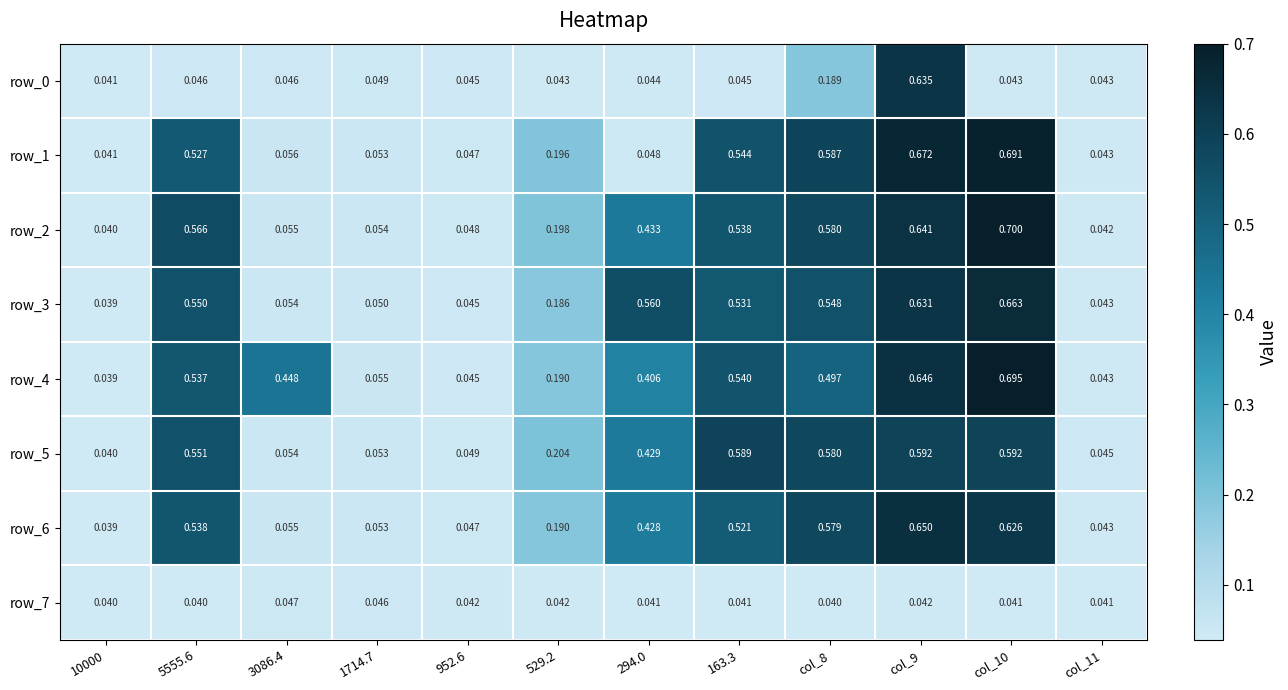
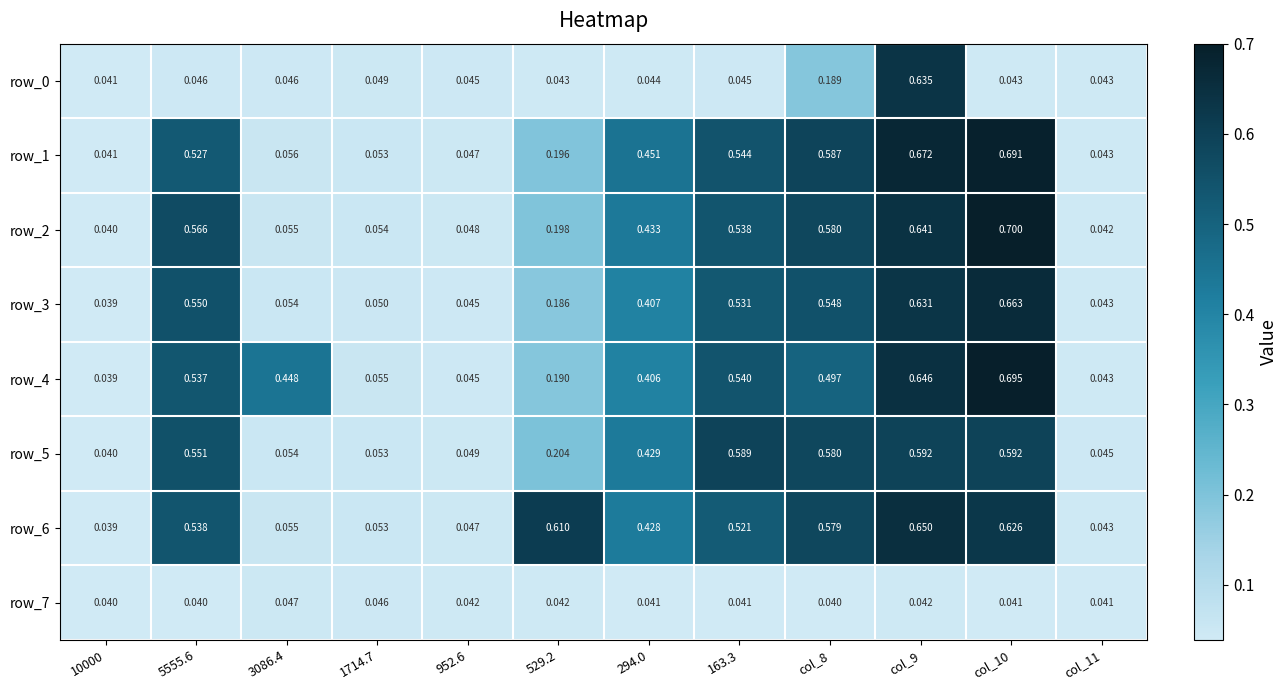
  {
    "row_0": {
      "10000": 0.041,
      "5555.6": 0.046,
      "3086.4": 0.046,
      "1714.7": 0.049,
      "952.6": 0.045,
      "529.2": 0.043,
      "294.0": 0.044,
      "163.3": 0.045,
      "col_8": 0.189,
      "col_9": 0.635,
      "col_10": 0.043,
      "col_11": 0.043
    },
    "row_1": {
      "10000": 0.041,
      "5555.6": 0.527,
      "3086.4": 0.056,
      "1714.7": 0.053,
      "952.6": 0.047,
      "529.2": 0.196,
-     "294.0": 0.048,
+     "294.0": 0.451,
      "163.3": 0.544,
      "col_8": 0.587,
      "col_9": 0.672,
      "col_10": 0.691,
      "col_11": 0.043
    },
    "row_2": {
      "10000": 0.040,
      "5555.6": 0.566,
      "3086.4": 0.055,
      "1714.7": 0.054,
      "952.6": 0.048,
      "529.2": 0.198,
      "294.0": 0.433,
      "163.3": 0.538,
      "col_8": 0.580,
      "col_9": 0.641,
      "col_10": 0.700,
      "col_11": 0.042
    },
    "row_3": {
      "10000": 0.039,
      "5555.6": 0.550,
      "3086.4": 0.054,
      "1714.7": 0.050,
      "952.6": 0.045,
      "529.2": 0.186,
-     "294.0": 0.560,
+     "294.0": 0.407,
      "163.3": 0.531,
      "col_8": 0.548,
      "col_9": 0.631,
      "col_10": 0.663,
      "col_11": 0.043
    },
    "row_4": {
      "10000": 0.039,
      "5555.6": 0.537,
      "3086.4": 0.448,
      "1714.7": 0.055,
      "952.6": 0.045,
      "529.2": 0.190,
      "294.0": 0.406,
      "163.3": 0.540,
      "col_8": 0.497,
      "col_9": 0.646,
      "col_10": 0.695,
      "col_11": 0.043
    },
    "row_5": {
      "10000": 0.040,
      "5555.6": 0.551,
      "3086.4": 0.054,
      "1714.7": 0.053,
      "952.6": 0.049,
      "529.2": 0.204,
      "294.0": 0.429,
      "163.3": 0.589,
      "col_8": 0.580,
      "col_9": 0.592,
      "col_10": 0.592,
      "col_11": 0.045
    },
    "row_6": {
      "10000": 0.039,
      "5555.6": 0.538,
      "3086.4": 0.055,
      "1714.7": 0.053,
      "952.6": 0.047,
-     "529.2": 0.190,
+     "529.2": 0.610,
      "294.0": 0.428,
      "163.3": 0.521,
      "col_8": 0.579,
      "col_9": 0.650,
      "col_10": 0.626,
      "col_11": 0.043
    },
    "row_7": {
      "10000": 0.040,
      "5555.6": 0.040,
      "3086.4": 0.047,
      "1714.7": 0.046,
      "952.6": 0.042,
      "529.2": 0.042,
      "294.0": 0.041,
      "163.3": 0.041,
      "col_8": 0.040,
      "col_9": 0.042,
      "col_10": 0.041,
      "col_11": 0.041
    }
  }
